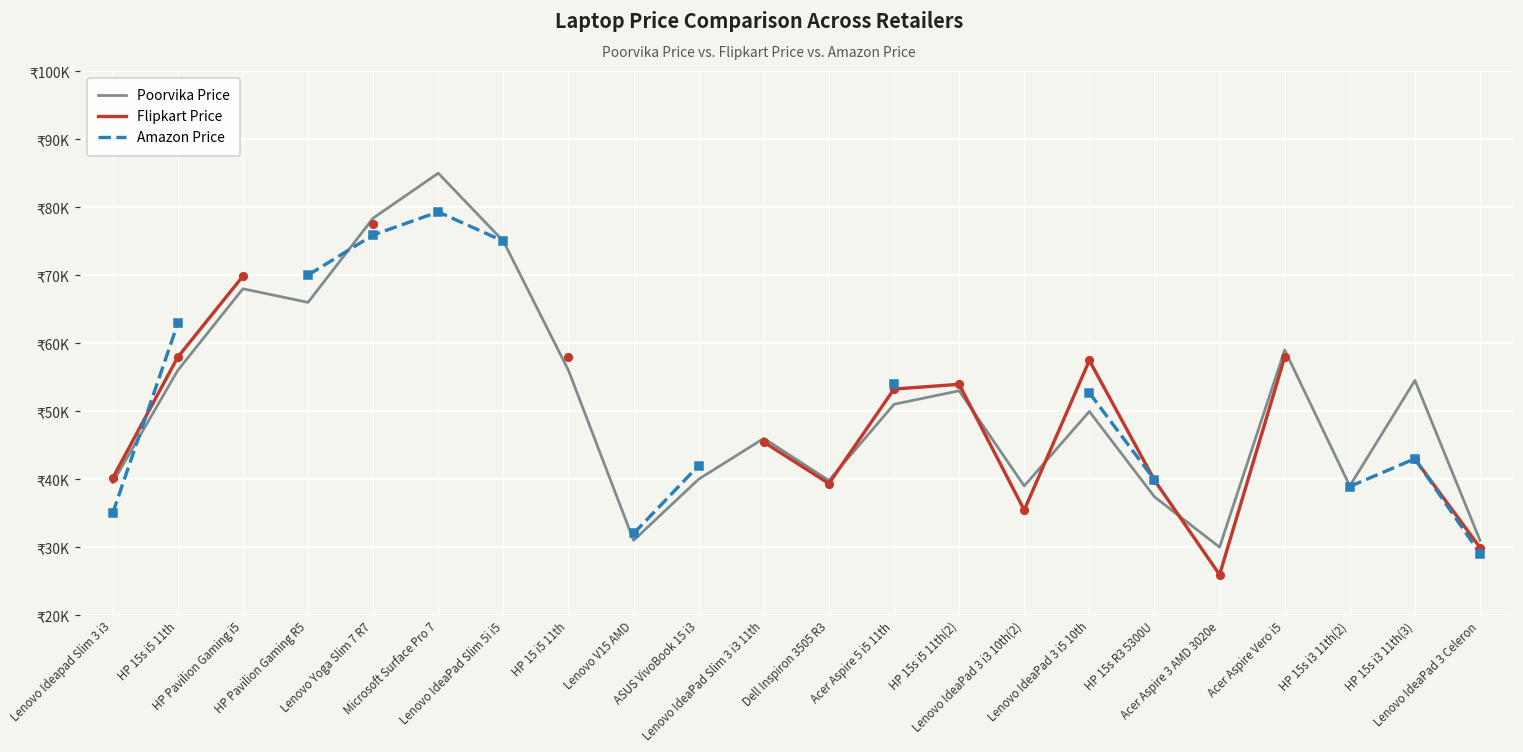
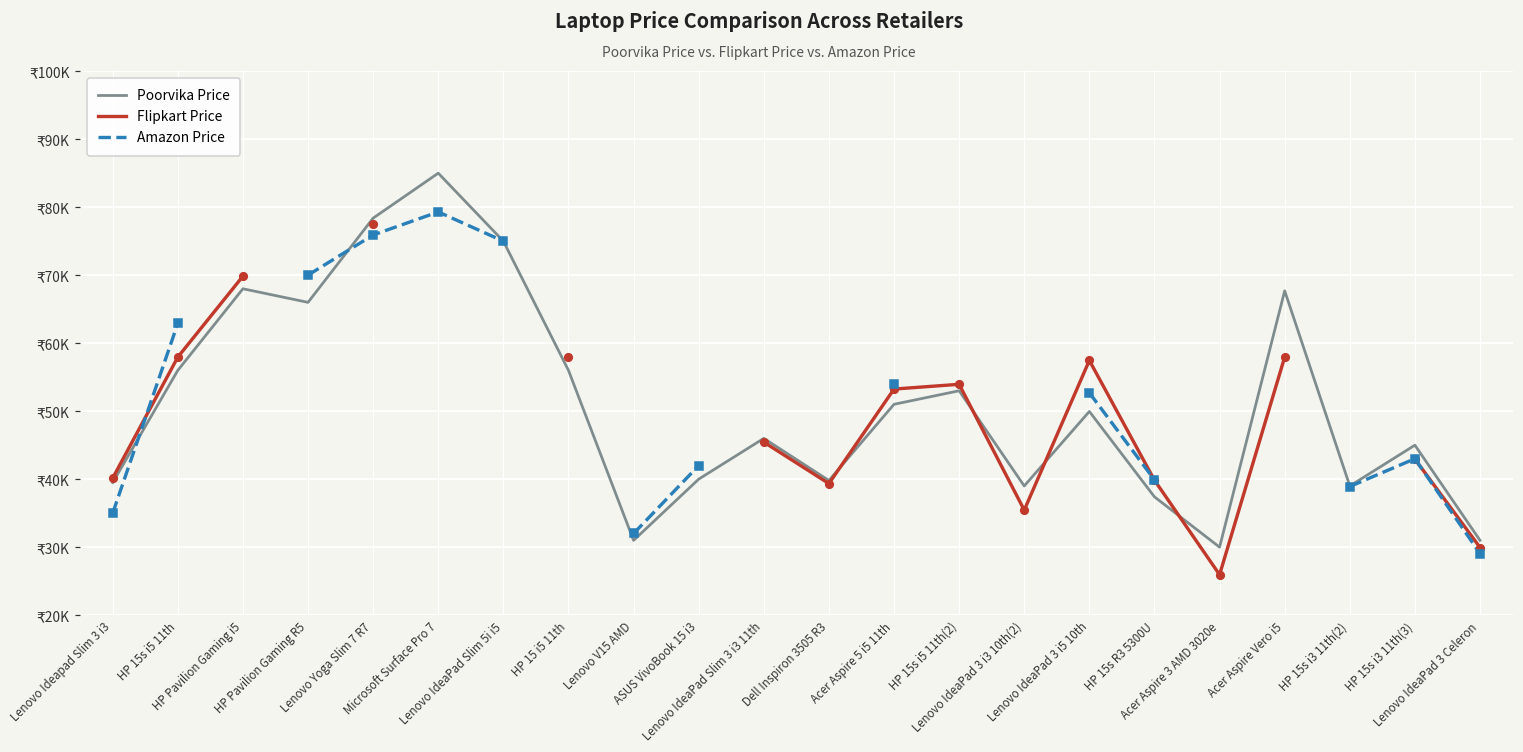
  {
    "Poorvika Price": {
      "Lenovo Ideapad Slim 3 i3": "₹39000",
      "HP 15s i5 11th": "₹56000",
      "HP Pavilion Gaming i5": "₹68000",
      "HP Pavilion Gaming R5": "₹66000",
      "Lenovo Yoga Slim 7 R7": "₹78000",
      "Microsoft Surface Pro 7": "₹85000",
      "HP 15 i5 11th": "₹56000",
      "Lenovo V15 AMD": "₹31000",
      "ASUS VivoBook 15 i3": "₹40000",
      "Lenovo IdeaPad Slim 3 i3 11th": "₹46000",
      "Dell Inspiron 3505 R3": "₹40000",
      "Acer Aspire 5 i5 11th": "₹51000",
      "HP 15s i5 11th(2)": "₹53000",
      "Lenovo IdeaPad 3 i3 10th(2)": "₹39000",
      "Lenovo IdeaPad 3 i5 10th": "₹50000",
      "HP 15s R3 5300U": "₹37000",
      "Acer Aspire 3 AMD 3020e": "₹30000",
-     "Acer Aspire Vero i5": "₹59000",
-     "HP 15s i3 11th(3)": "₹55000",
+     "Acer Aspire Vero i5": "₹68000",
+     "HP 15s i3 11th(3)": "₹45000",
      "Lenovo IdeaPad 3 Celeron": "₹31000"
    }
  }
